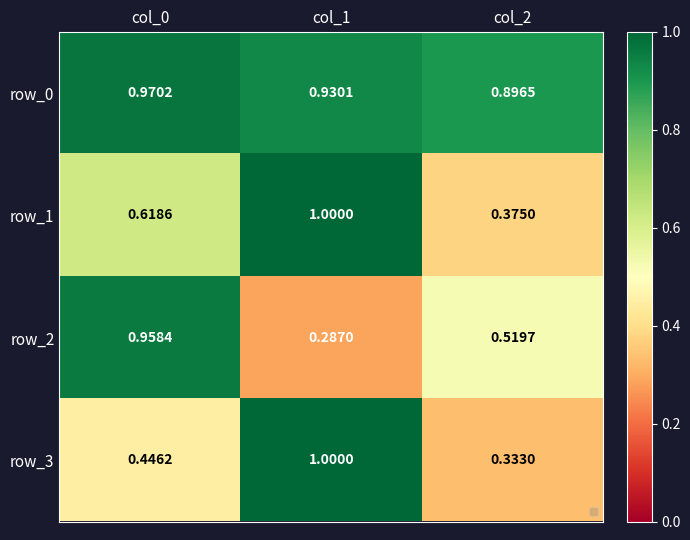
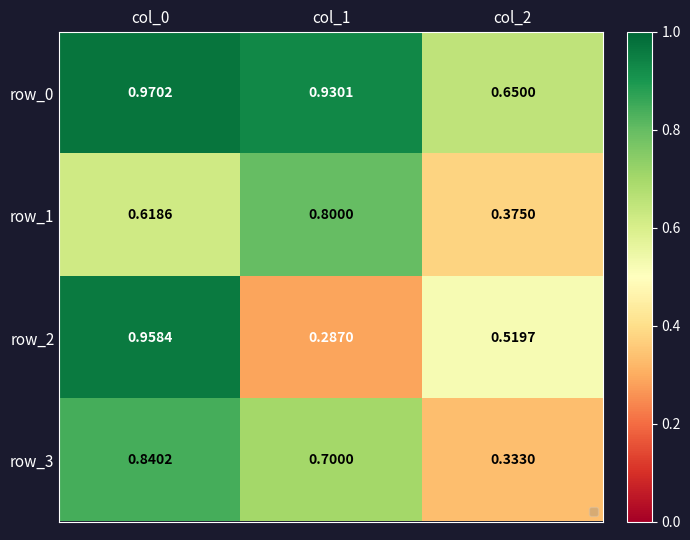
  {
    "row_0": {
      "col_0": 0.9702,
      "col_1": 0.9301,
-     "col_2": 0.8965
+     "col_2": 0.6500
    },
    "row_1": {
      "col_0": 0.6186,
-     "col_1": 1.0000,
+     "col_1": 0.8000,
      "col_2": 0.3750
    },
    "row_2": {
      "col_0": 0.9584,
      "col_1": 0.2870,
      "col_2": 0.5197
    },
    "row_3": {
-     "col_0": 0.4462,
-     "col_1": 1.0000,
+     "col_0": 0.8402,
+     "col_1": 0.7000,
      "col_2": 0.3330
    }
  }
